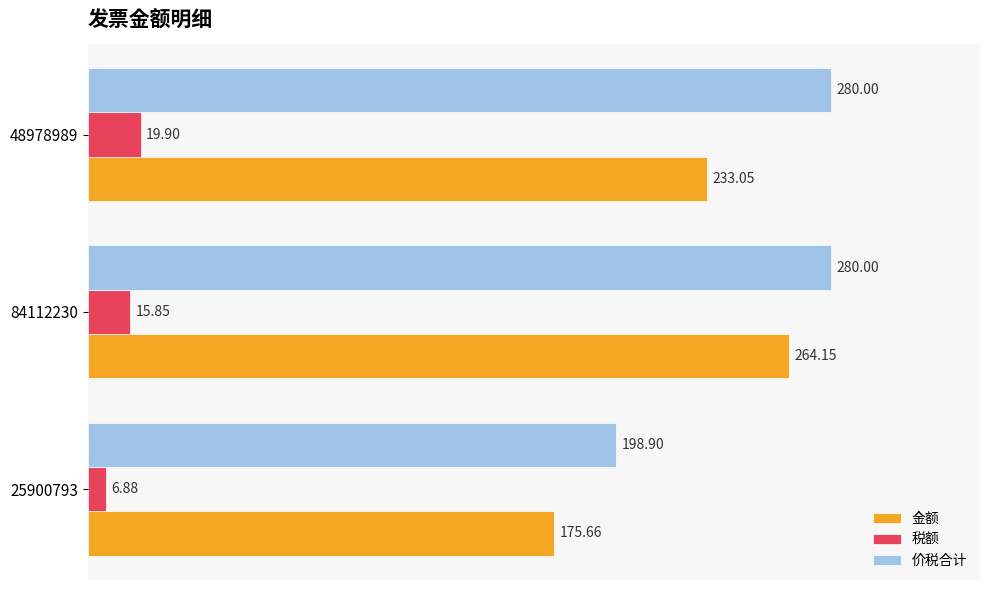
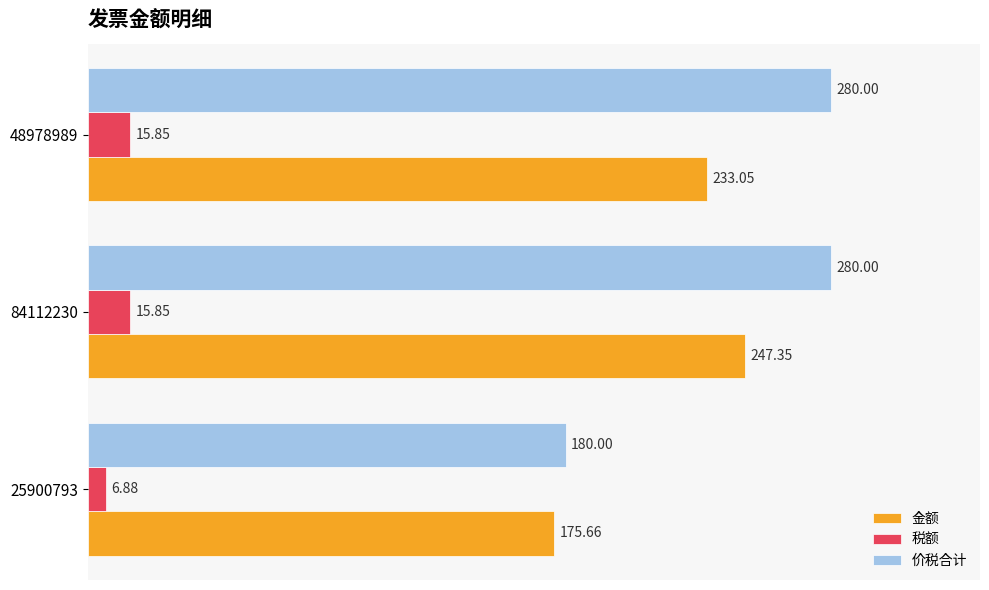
  {
    "金额": {
      "48978989": 233.05,
-     "84112230": 264.15,
+     "84112230": 247.35,
      "25900793": 175.66
    },
    "税额": {
-     "48978989": 19.90,
+     "48978989": 15.85,
      "84112230": 15.85,
      "25900793": 6.88
    },
    "价税合计": {
      "48978989": 280.00,
      "84112230": 280.00,
-     "25900793": 198.90
+     "25900793": 180.00
    }
  }
